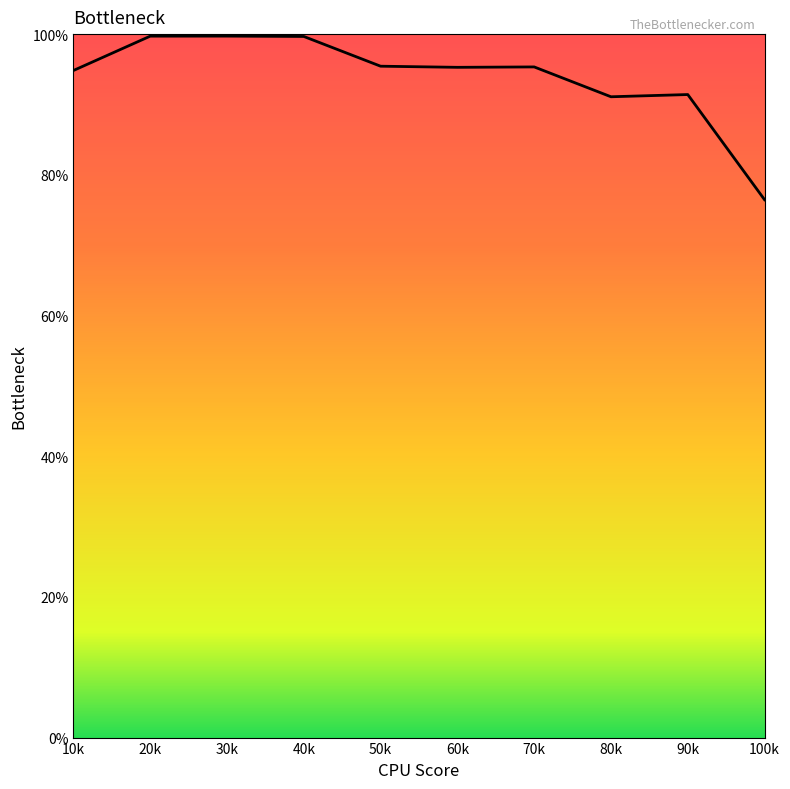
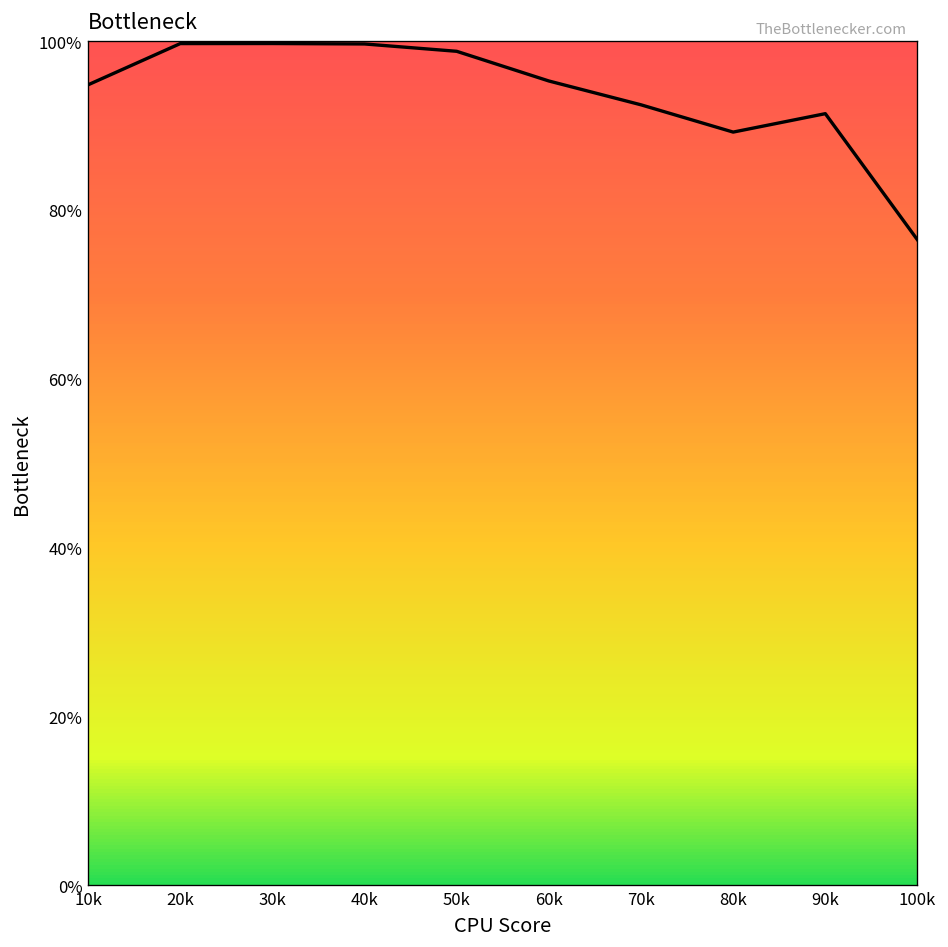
  {
    "10k": "95%",
    "20k": "100%",
    "30k": "100%",
    "40k": "100%",
-   "50k": "95%",
+   "50k": "99%",
    "60k": "95%",
-   "70k": "95%",
-   "80k": "91%",
+   "70k": "92%",
+   "80k": "89%",
    "90k": "91%",
    "100k": "76%"
  }
